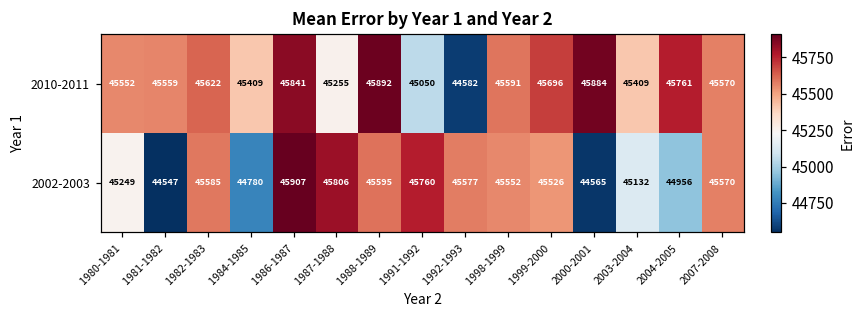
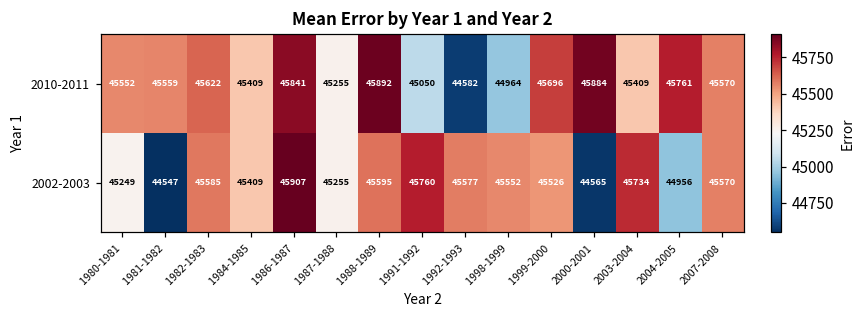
  {
    "2010-2011": {
      "1980-1981": 45552,
      "1981-1982": 45559,
      "1982-1983": 45622,
      "1984-1985": 45409,
      "1986-1987": 45841,
      "1987-1988": 45255,
      "1988-1989": 45892,
      "1991-1992": 45050,
      "1992-1993": 44582,
-     "1998-1999": 45591,
+     "1998-1999": 44964,
      "1999-2000": 45696,
      "2000-2001": 45884,
      "2003-2004": 45409,
      "2004-2005": 45761,
      "2007-2008": 45570
    },
    "2002-2003": {
      "1980-1981": 45249,
      "1981-1982": 44547,
      "1982-1983": 45585,
-     "1984-1985": 44780,
+     "1984-1985": 45409,
      "1986-1987": 45907,
-     "1987-1988": 45806,
+     "1987-1988": 45255,
      "1988-1989": 45595,
      "1991-1992": 45760,
      "1992-1993": 45577,
      "1998-1999": 45552,
      "1999-2000": 45526,
      "2000-2001": 44565,
-     "2003-2004": 45132,
+     "2003-2004": 45734,
      "2004-2005": 44956,
      "2007-2008": 45570
    }
  }
